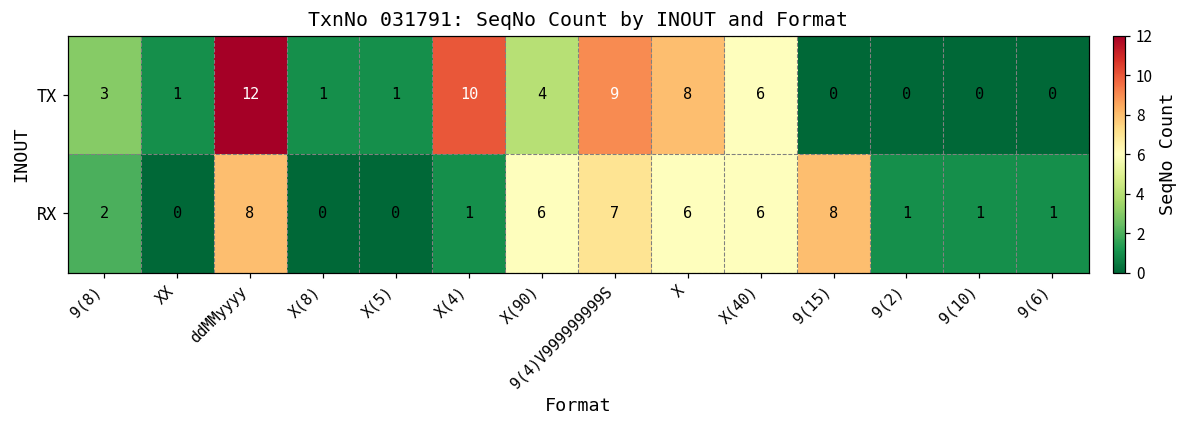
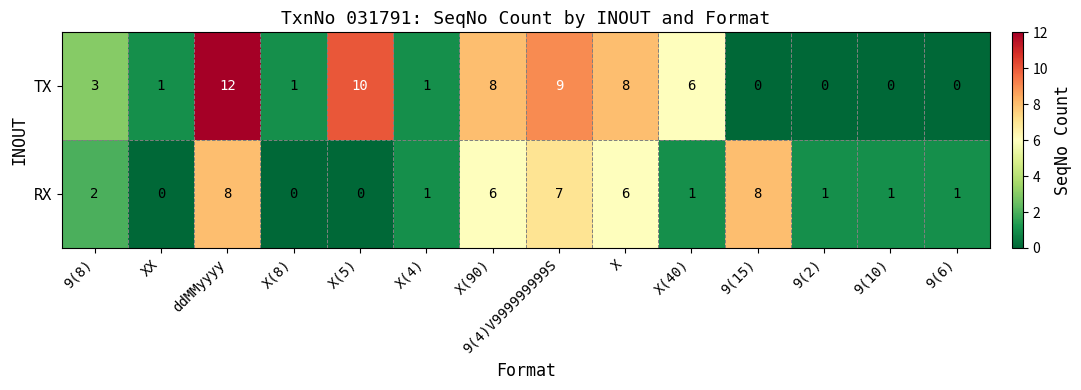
  {
    "TX": {
      "9(8)": 3,
      "XX": 1,
      "ddMMyyyy": 12,
      "X(8)": 1,
-     "X(5)": 1,
-     "X(4)": 10,
-     "X(90)": 4,
+     "X(5)": 10,
+     "X(4)": 1,
+     "X(90)": 8,
      "9(4)V999999999S": 9,
      "X": 8,
      "X(40)": 6,
      "9(15)": 0,
      "9(2)": 0,
      "9(10)": 0,
      "9(6)": 0
    },
    "RX": {
      "9(8)": 2,
      "XX": 0,
      "ddMMyyyy": 8,
      "X(8)": 0,
      "X(5)": 0,
      "X(4)": 1,
      "X(90)": 6,
      "9(4)V999999999S": 7,
      "X": 6,
-     "X(40)": 6,
+     "X(40)": 1,
      "9(15)": 8,
      "9(2)": 1,
      "9(10)": 1,
      "9(6)": 1
    }
  }
